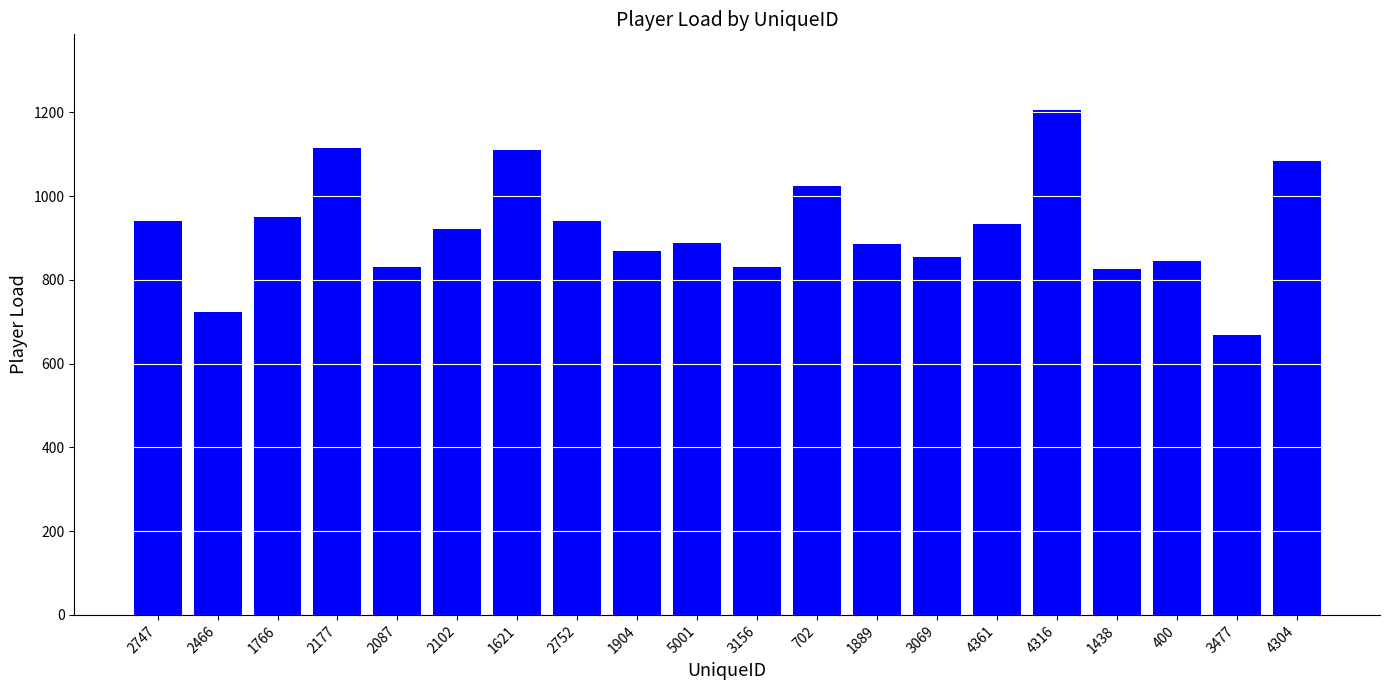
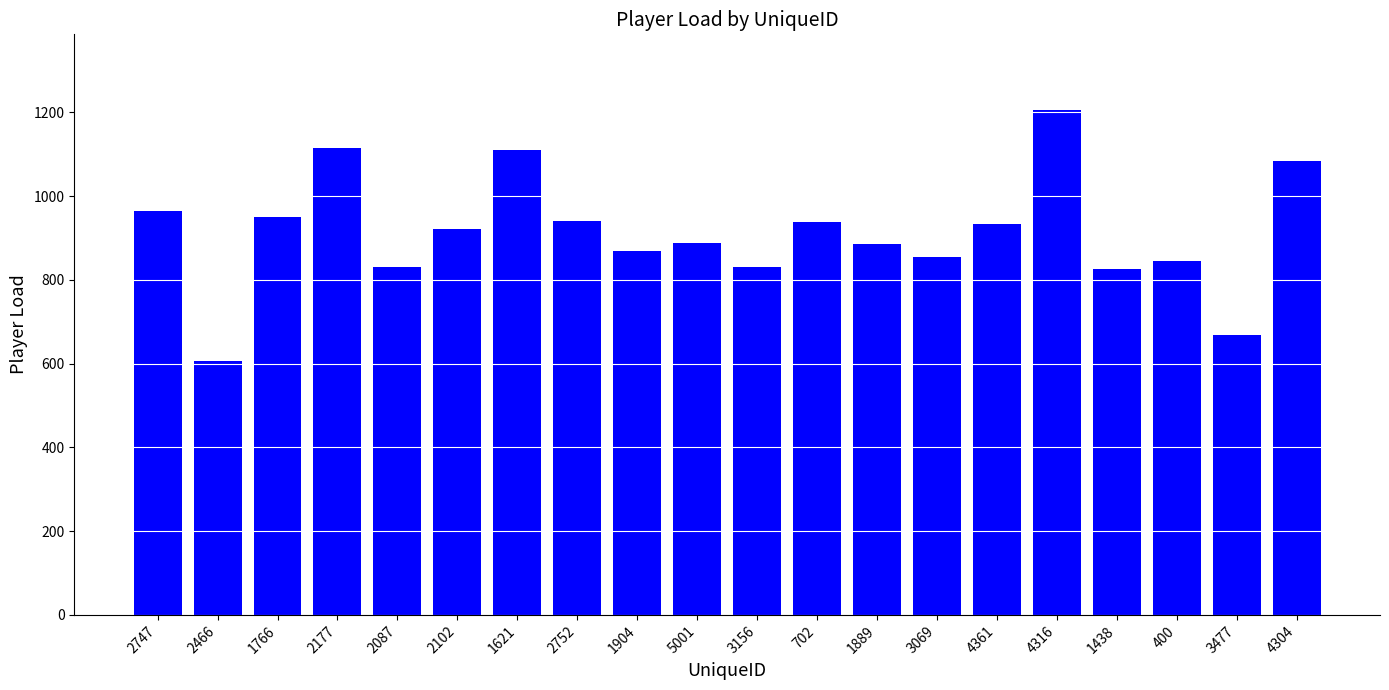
  {
-   "2747": 940,
-   "2466": 720,
+   "2747": 970,
+   "2466": 610,
    "1766": 950,
    "2177": 1120,
    "2087": 830,
    "2102": 920,
    "1621": 1110,
    "2752": 940,
    "1904": 870,
    "5001": 890,
    "3156": 830,
-   "702": 1030,
+   "702": 940,
    "1889": 880,
    "3069": 850,
    "4361": 930,
    "4316": 1210,
    "1438": 830,
    "400": 850,
    "3477": 670,
    "4304": 1080
  }
